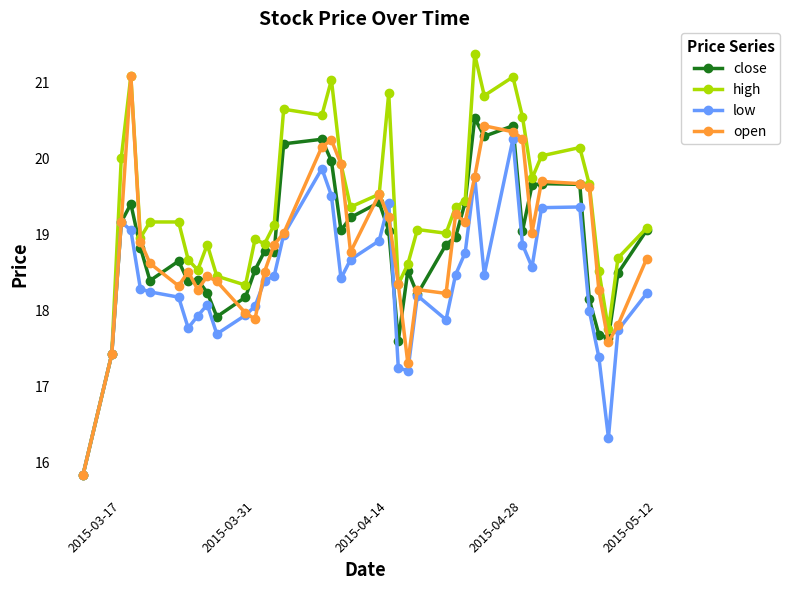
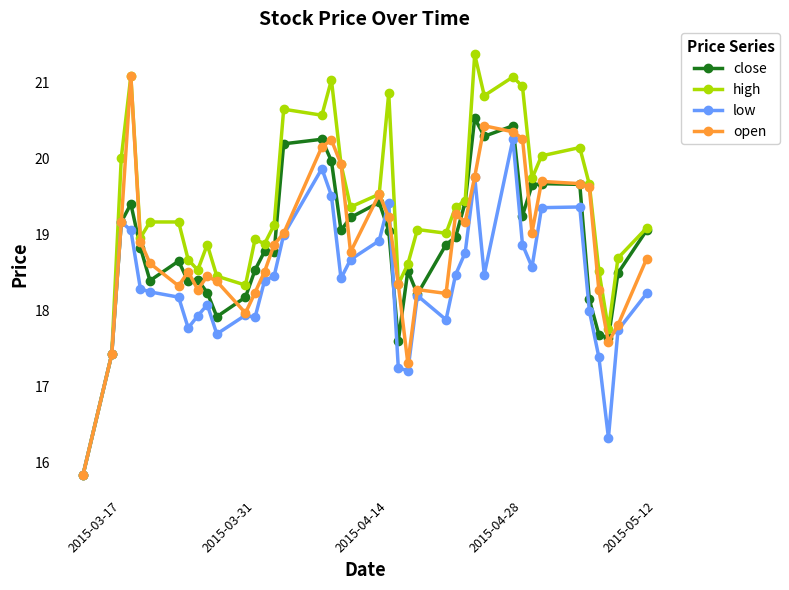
  {
    "close": {
      "2015-03-31": 18.5,
      "2015-04-14": 19.1,
-     "2015-04-28": 19.0
+     "2015-04-28": 19.3
    },
    "high": {
      "2015-03-17": 20.0,
      "2015-03-31": 18.9,
      "2015-04-14": 20.9,
-     "2015-04-28": 20.5
+     "2015-04-28": 20.9
    },
    "low": {
-     "2015-03-31": 18.1,
+     "2015-03-31": 17.9,
      "2015-04-14": 19.4,
      "2015-04-28": 18.9
    },
    "open": {
-     "2015-03-31": 17.9,
+     "2015-03-31": 18.2,
      "2015-04-14": 19.2,
      "2015-04-28": 20.3
    }
  }
